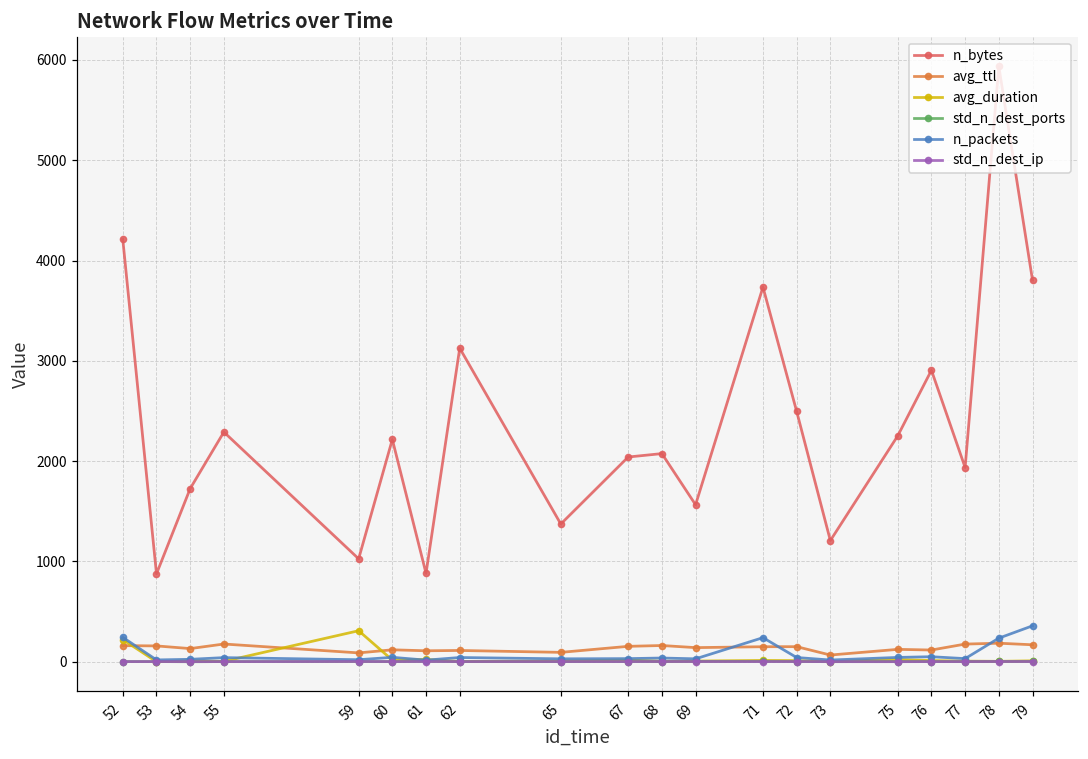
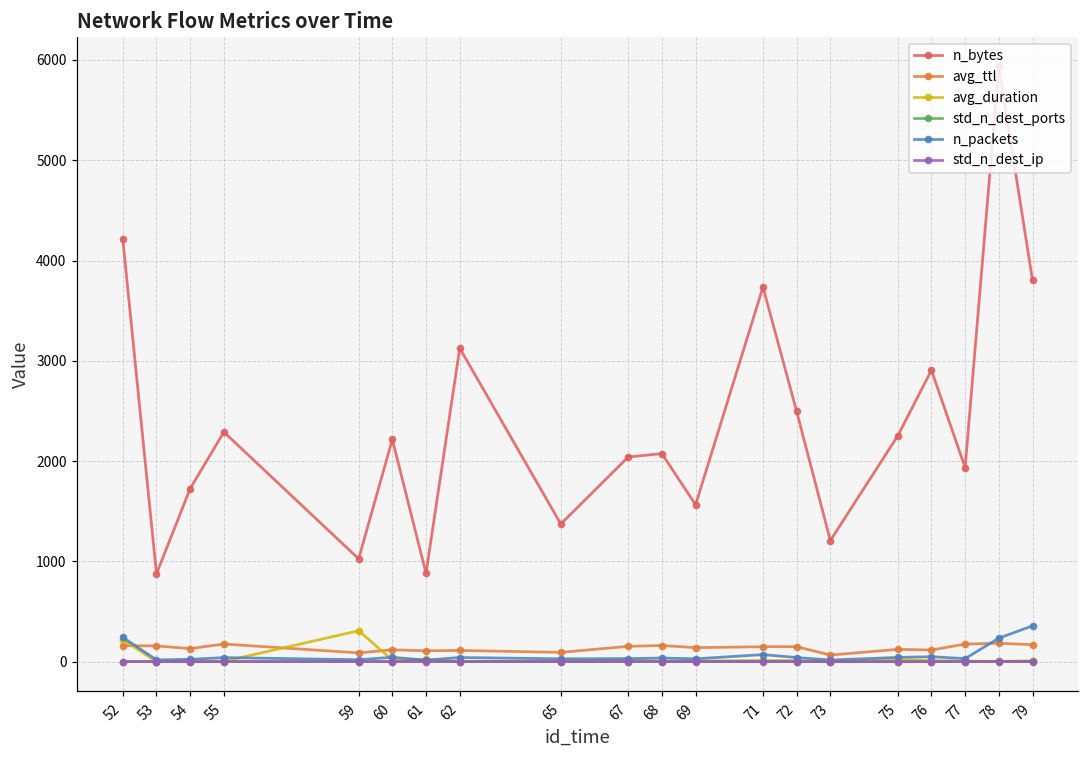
  {
    "avg_duration": {
      "59": 300
    },
    "n_packets": {
      "55": 0,
      "62": 0,
      "68": 0,
-     "71": 200,
+     "71": 100,
      "72": 0,
      "76": 100,
      "78": 200,
      "79": 400
    }
  }
